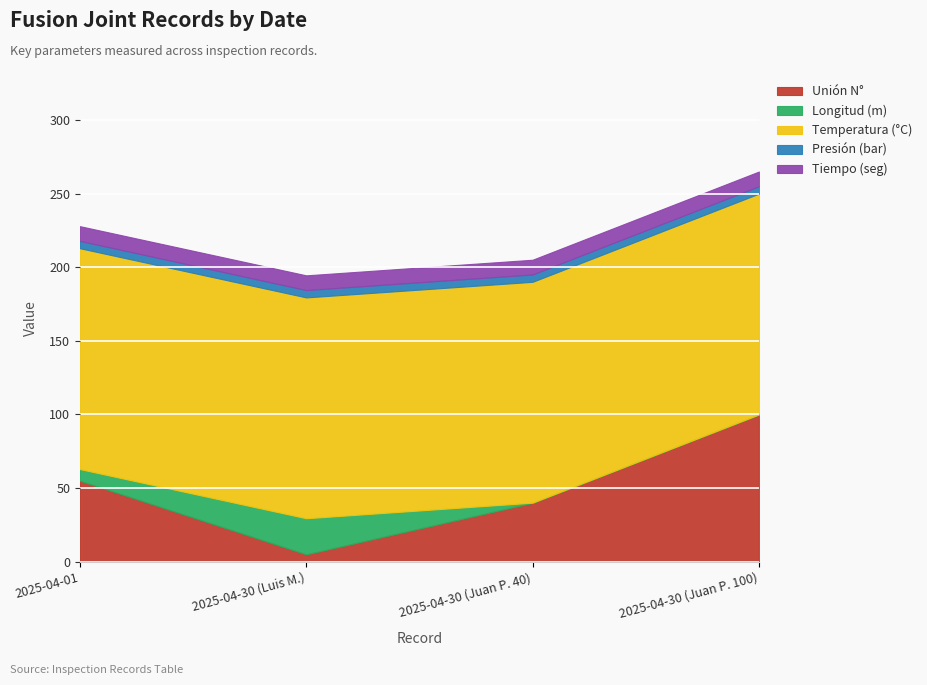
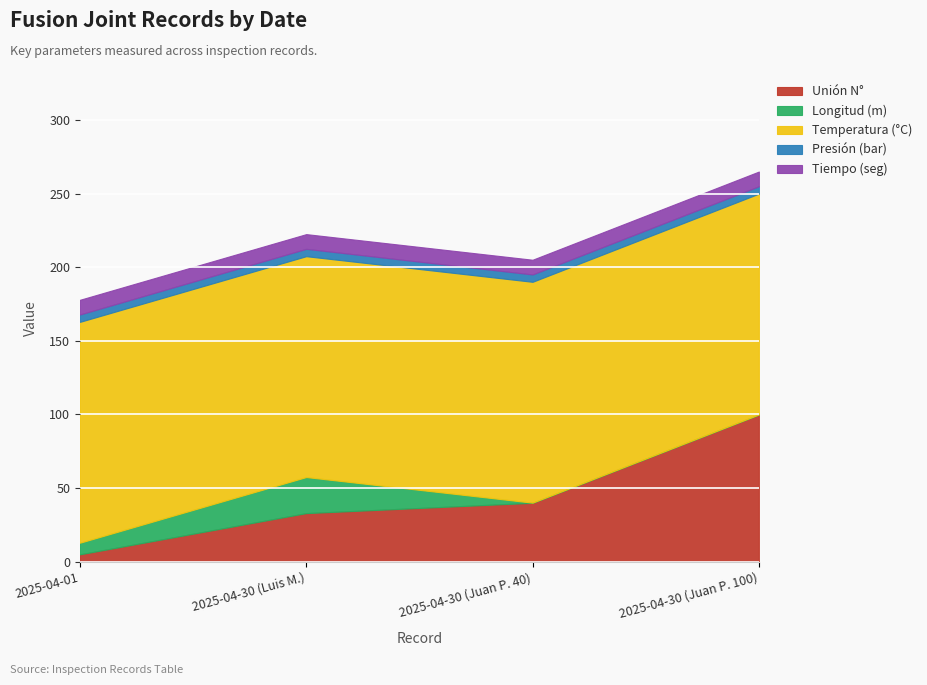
  {
    "Unión N°": {
-     "2025-04-01": 55,
-     "2025-04-30 (Luis M.)": 5
+     "2025-04-01": 5,
+     "2025-04-30 (Luis M.)": 33
    },
    "Longitud (m)": {
      "2025-04-01": 8,
      "2025-04-30 (Luis M.)": 25
    },
    "Temperatura (°C)": {
      "2025-04-01": 150,
      "2025-04-30 (Luis M.)": 150,
      "2025-04-30 (Juan P. 40)": 150,
      "2025-04-30 (Juan P. 100)": 150
    },
    "Presión (bar)": {
      "2025-04-01": 5,
      "2025-04-30 (Luis M.)": 5,
      "2025-04-30 (Juan P. 40)": 5,
      "2025-04-30 (Juan P. 100)": 5
    },
    "Tiempo (seg)": {
      "2025-04-01": 10,
      "2025-04-30 (Luis M.)": 10,
      "2025-04-30 (Juan P. 40)": 10,
      "2025-04-30 (Juan P. 100)": 10
    }
  }
